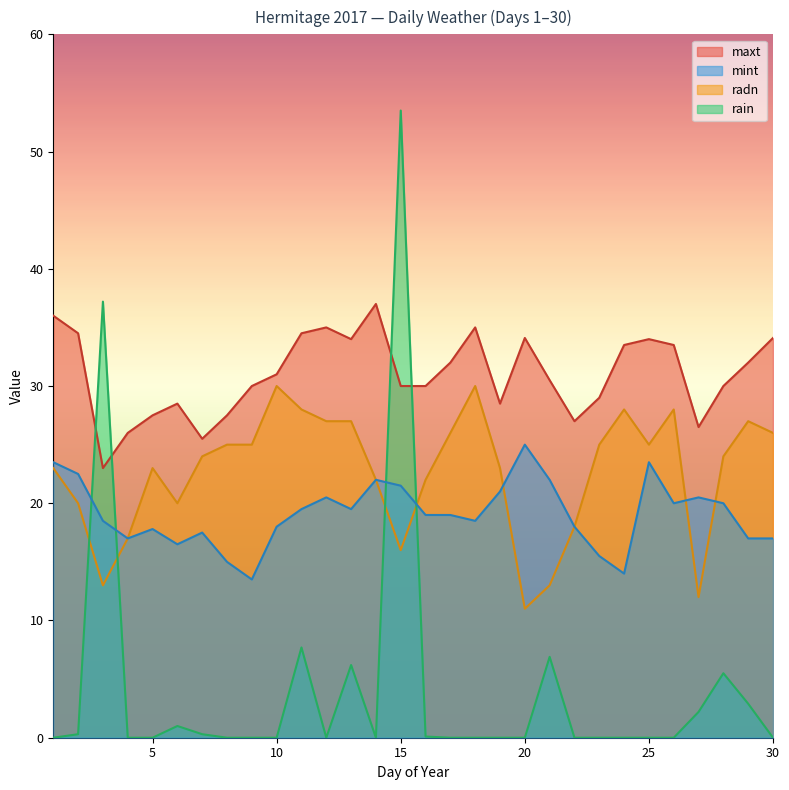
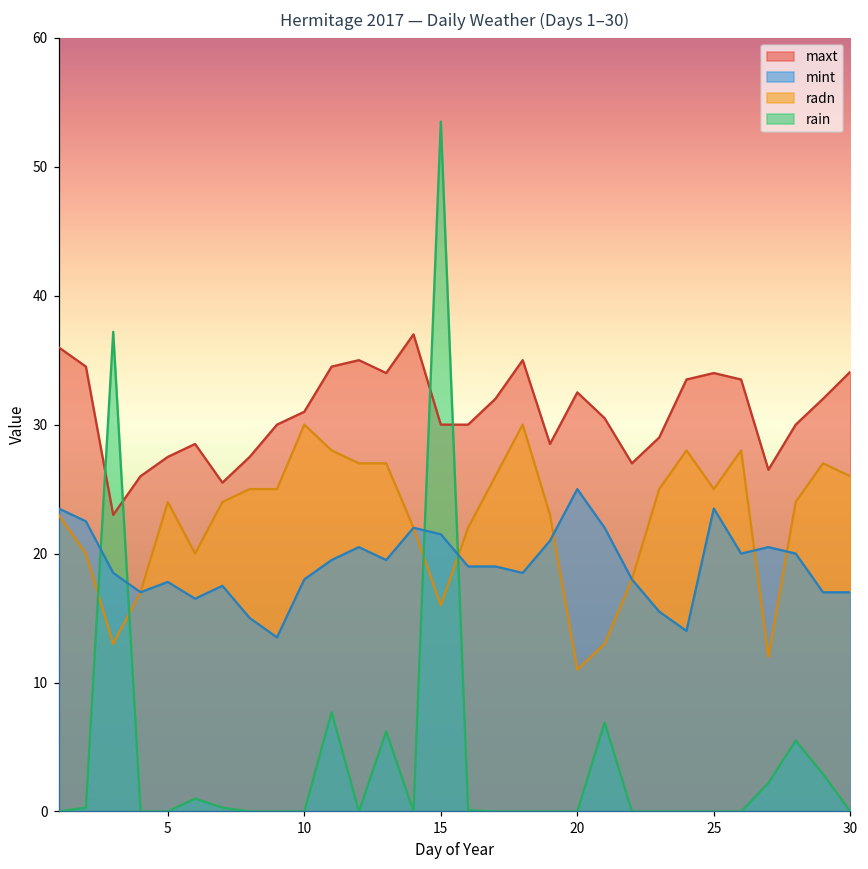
  {
    "maxt": {
      "5": 27.5,
      "10": 31.0,
      "15": 30.0,
-     "20": 34.1,
+     "20": 32.5,
      "25": 34.0,
      "30": 34.1
    },
    "mint": {
      "5": 17.8,
      "10": 18.0,
      "15": 21.5,
      "20": 25.0,
      "25": 23.5,
      "30": 17.0
    },
    "radn": {
-     "5": 23,
+     "5": 24,
      "10": 30,
      "15": 16,
      "20": 11,
      "25": 25,
      "30": 26
    },
    "rain": {
      "5": 0.0,
      "10": 0.0,
      "15": 53.5,
      "20": 0.0,
      "25": 0.0,
      "30": 0.0
    }
  }
